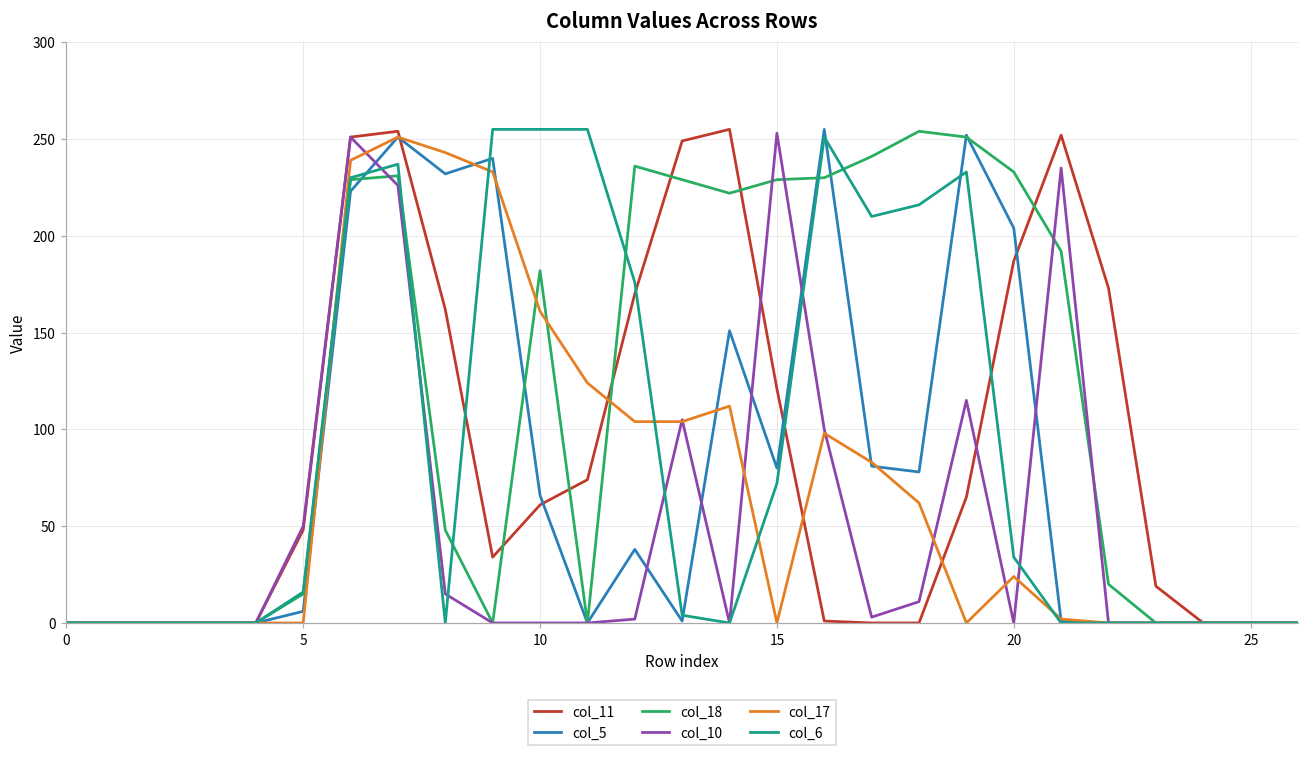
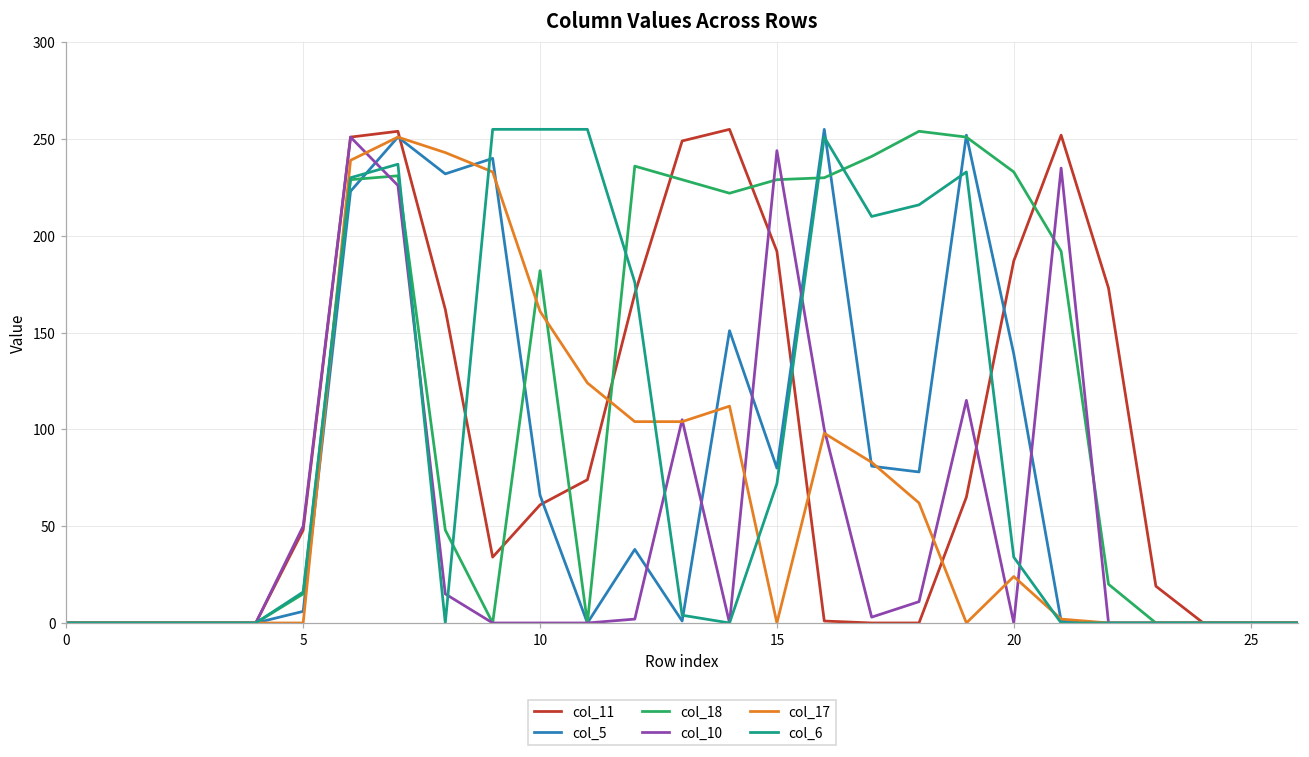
  {
    "col_11": {
      "5": 48,
      "10": 61,
-     "15": 121,
+     "15": 192,
      "20": 187
    },
    "col_5": {
      "5": 6,
      "10": 66,
      "15": 80,
-     "20": 204
+     "20": 139
    },
    "col_10": {
      "5": 50,
      "10": 0,
-     "15": 253,
+     "15": 244,
      "20": 0
    },
    "col_17": {
      "5": 0,
      "10": 161,
      "15": 0,
      "20": 24
    }
  }
